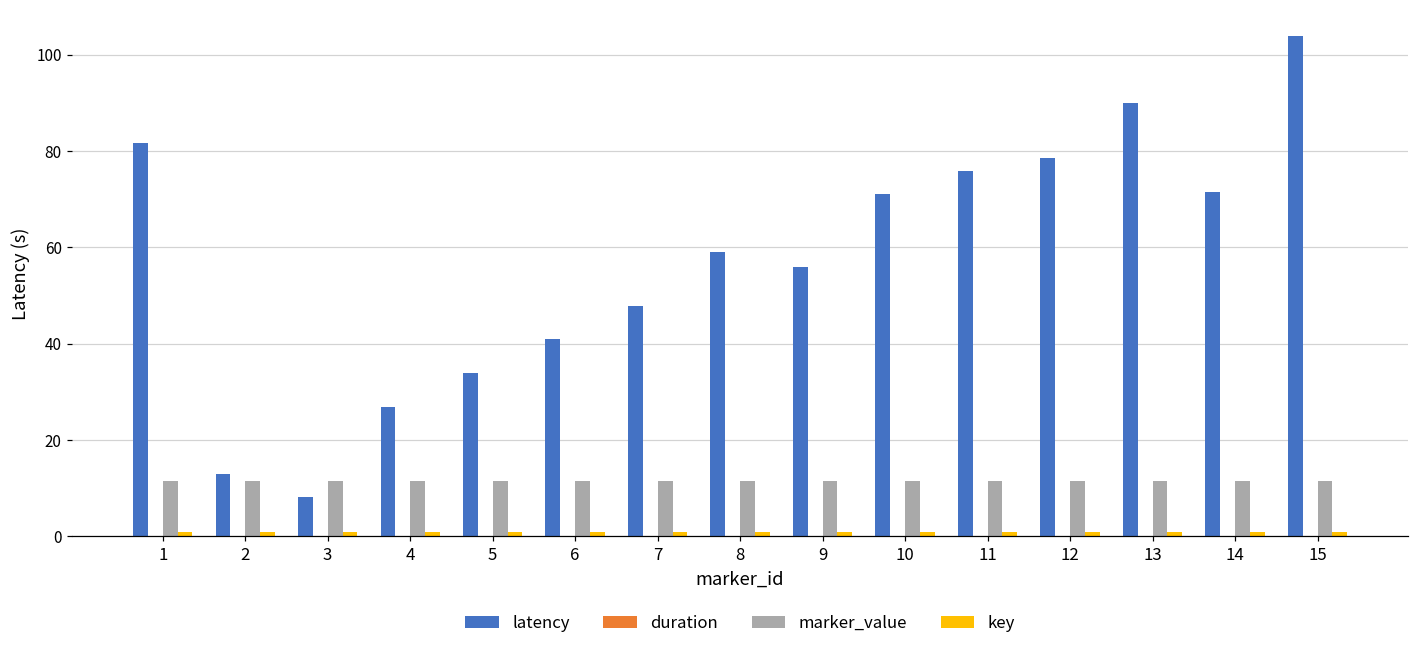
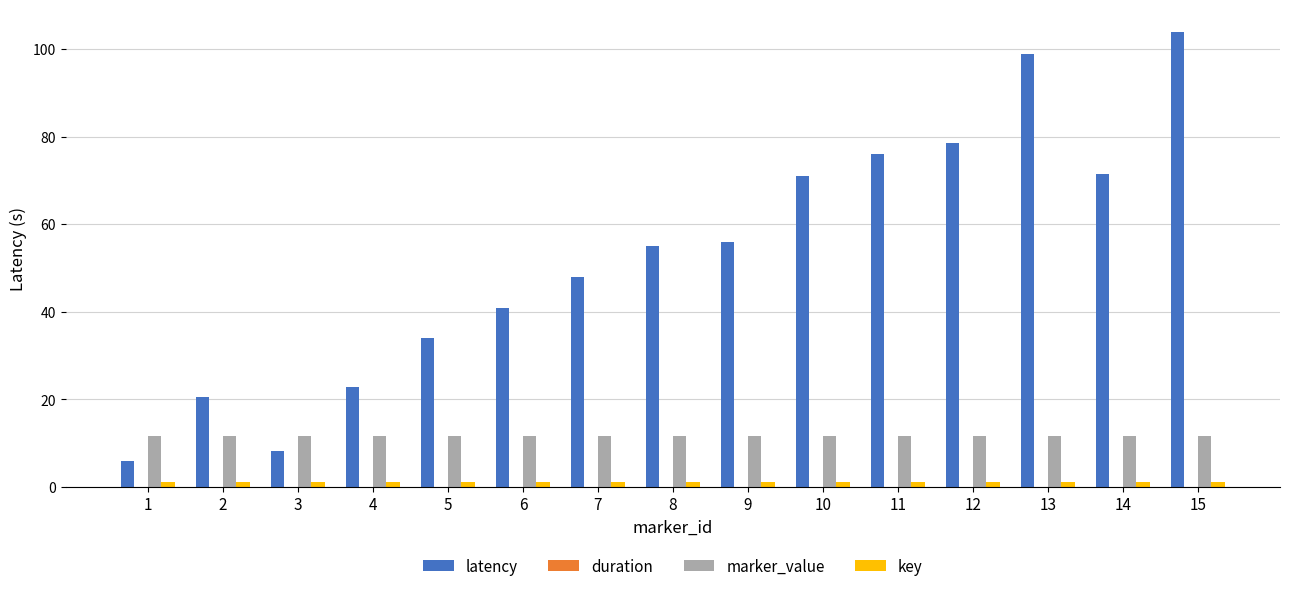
  {
    "latency": {
-     "1": 82,
-     "2": 13,
+     "1": 6,
+     "2": 21,
      "3": 8,
-     "4": 27,
+     "4": 23,
      "5": 34,
      "6": 41,
      "7": 48,
-     "8": 59,
+     "8": 55,
      "9": 56,
      "10": 71,
      "11": 76,
      "12": 79,
-     "13": 90,
+     "13": 99,
      "14": 72,
      "15": 104
    },
    "duration": {
      "1": 0,
      "2": 0,
      "3": 0,
      "4": 0,
      "5": 0,
      "6": 0,
      "7": 0,
      "8": 0,
      "9": 0,
      "10": 0,
      "11": 0,
      "12": 0,
      "13": 0,
      "14": 0,
      "15": 0
    },
    "marker_value": {
      "1": 12,
      "2": 12,
      "3": 12,
      "4": 12,
      "5": 12,
      "6": 12,
      "7": 12,
      "8": 12,
      "9": 12,
      "10": 12,
      "11": 12,
      "12": 12,
      "13": 12,
      "14": 12,
      "15": 12
    },
    "key": {
      "1": 1,
      "2": 1,
      "3": 1,
      "4": 1,
      "5": 1,
      "6": 1,
      "7": 1,
      "8": 1,
      "9": 1,
      "10": 1,
      "11": 1,
      "12": 1,
      "13": 1,
      "14": 1,
      "15": 1
    }
  }
